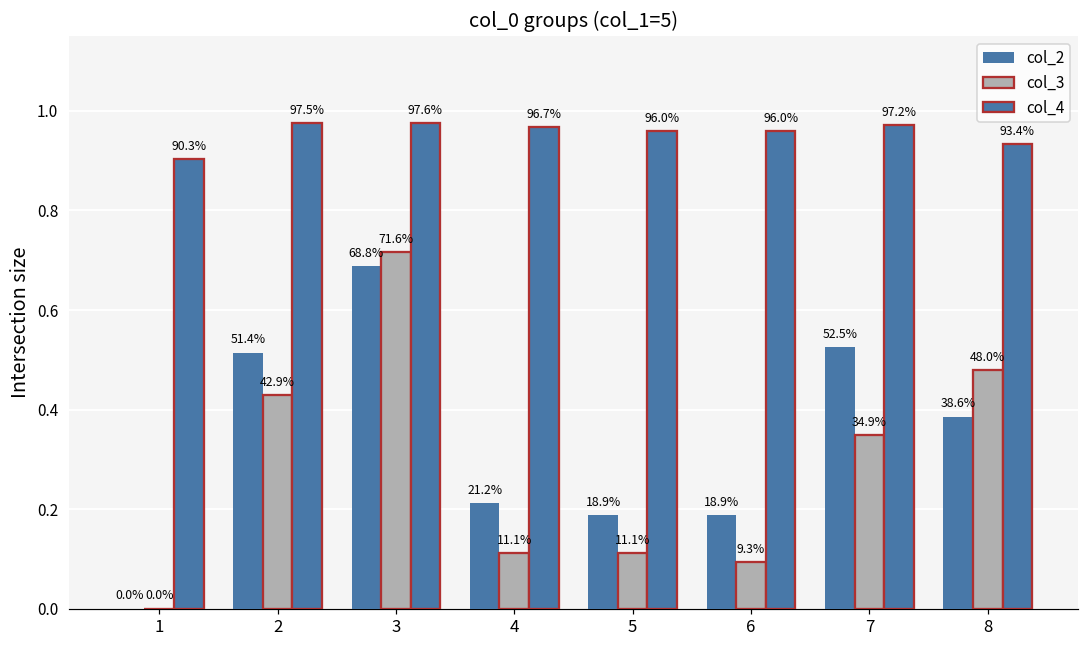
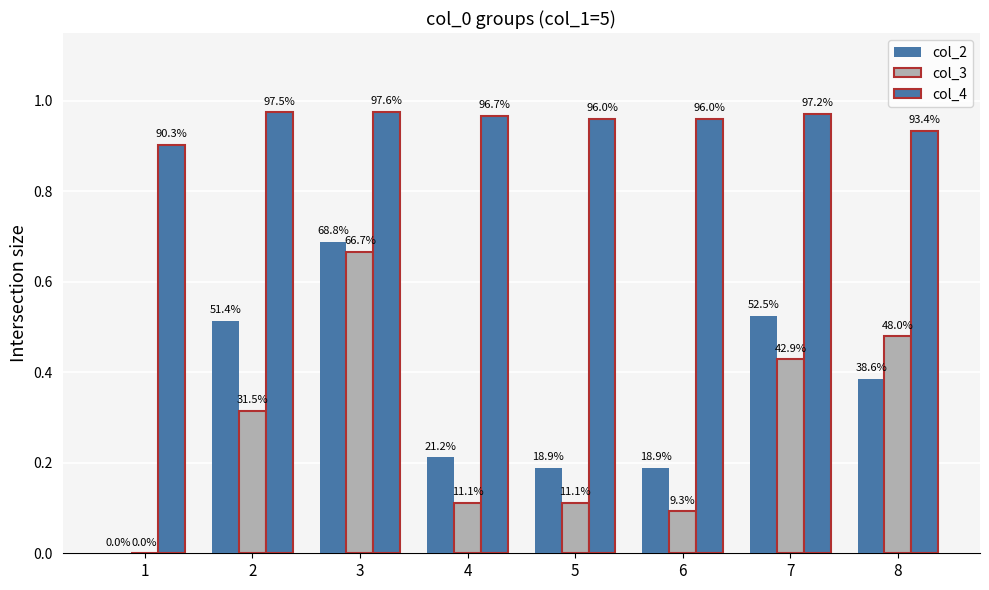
  {
    "col_3": {
      "1": "0.0%",
-     "2": "42.9%",
-     "3": "71.6%",
+     "2": "31.5%",
+     "3": "66.7%",
      "4": "11.1%",
      "5": "11.1%",
      "6": "9.3%",
-     "7": "34.9%",
+     "7": "42.9%",
      "8": "48.0%"
    }
  }
